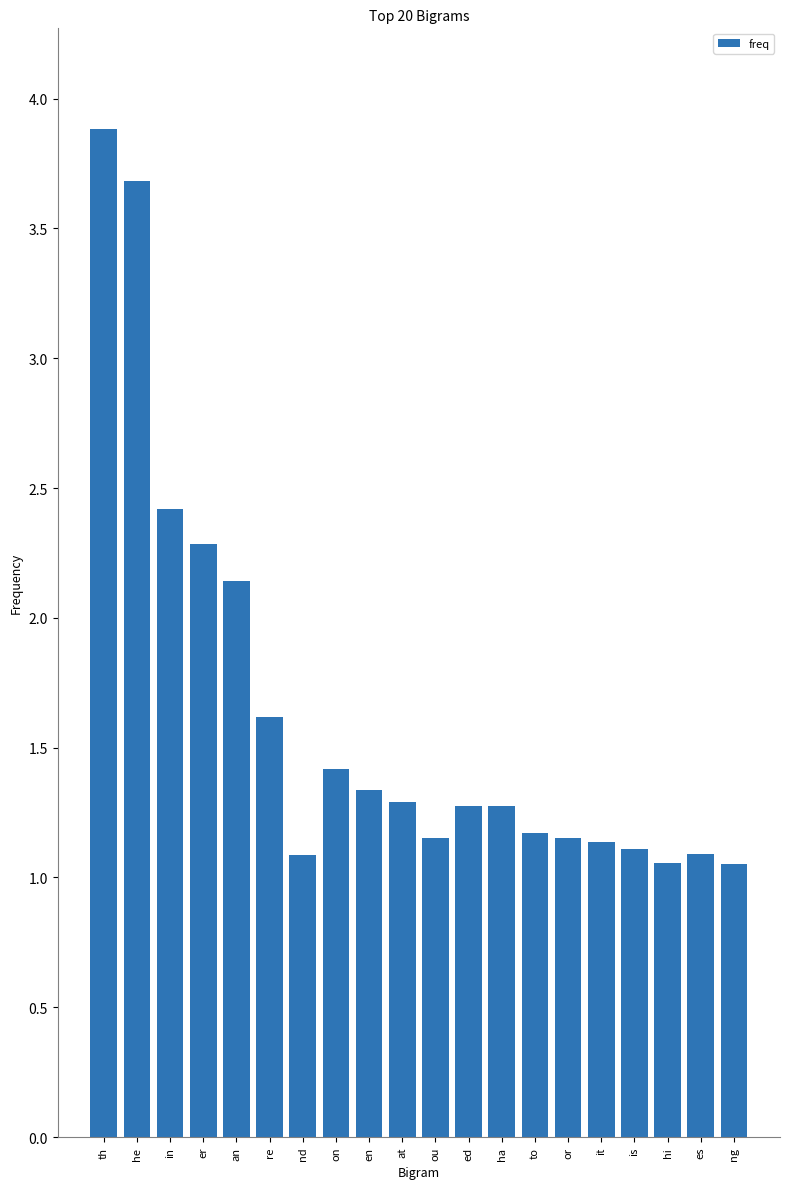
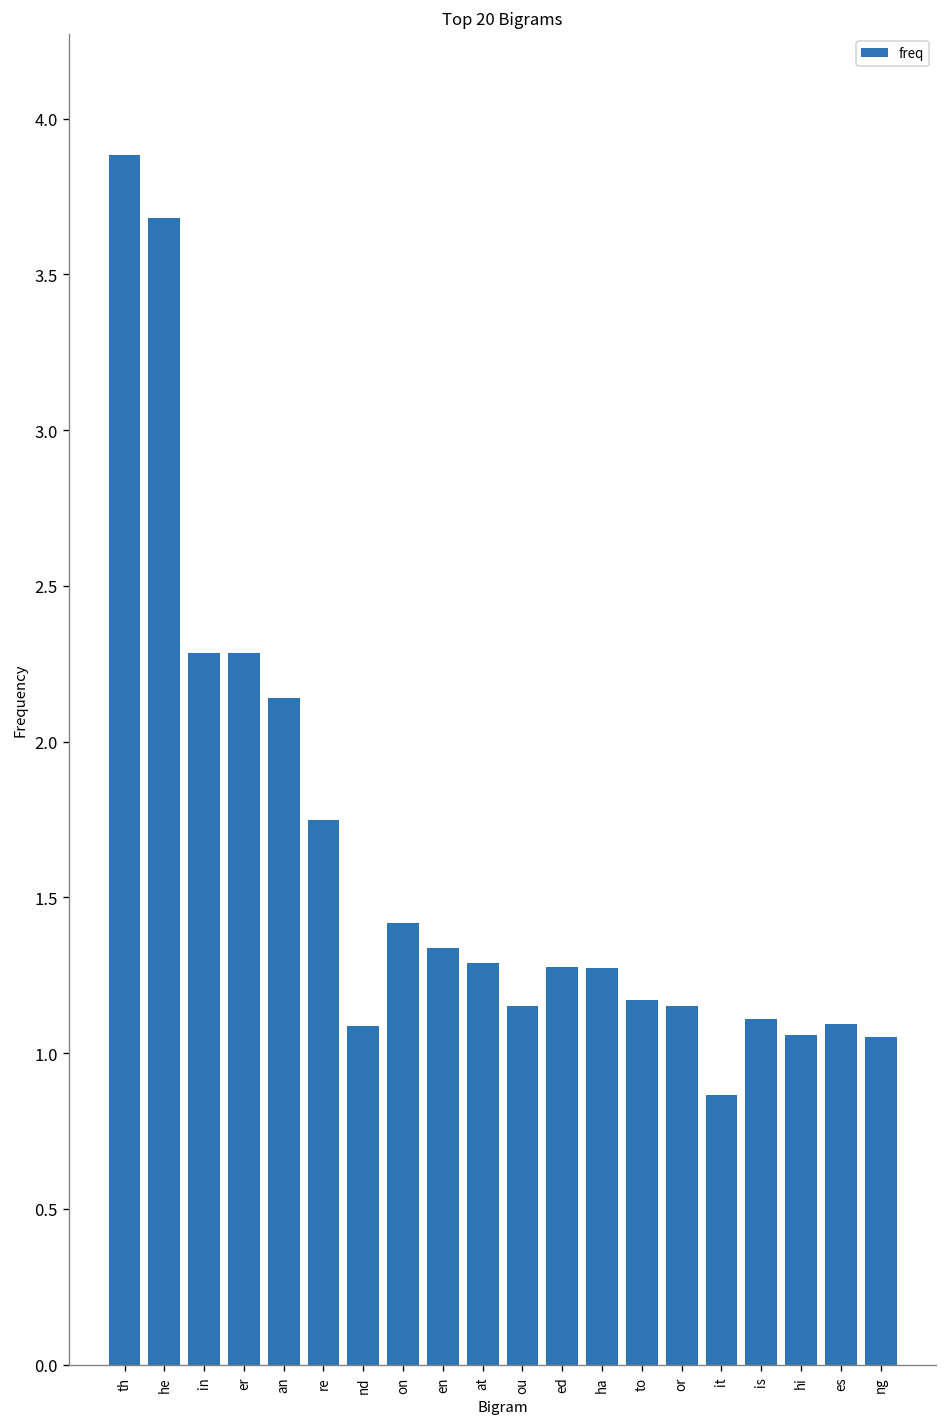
  {
    "th": 3.88,
    "he": 3.68,
-   "in": 2.42,
+   "in": 2.28,
    "er": 2.28,
    "an": 2.14,
-   "re": 1.62,
+   "re": 1.75,
    "nd": 1.09,
    "on": 1.42,
    "en": 1.34,
    "at": 1.29,
    "ou": 1.15,
    "ed": 1.28,
    "ha": 1.27,
    "to": 1.17,
    "or": 1.15,
-   "it": 1.13,
+   "it": 0.87,
    "is": 1.11,
    "hi": 1.06,
    "es": 1.09,
    "ng": 1.05
  }
